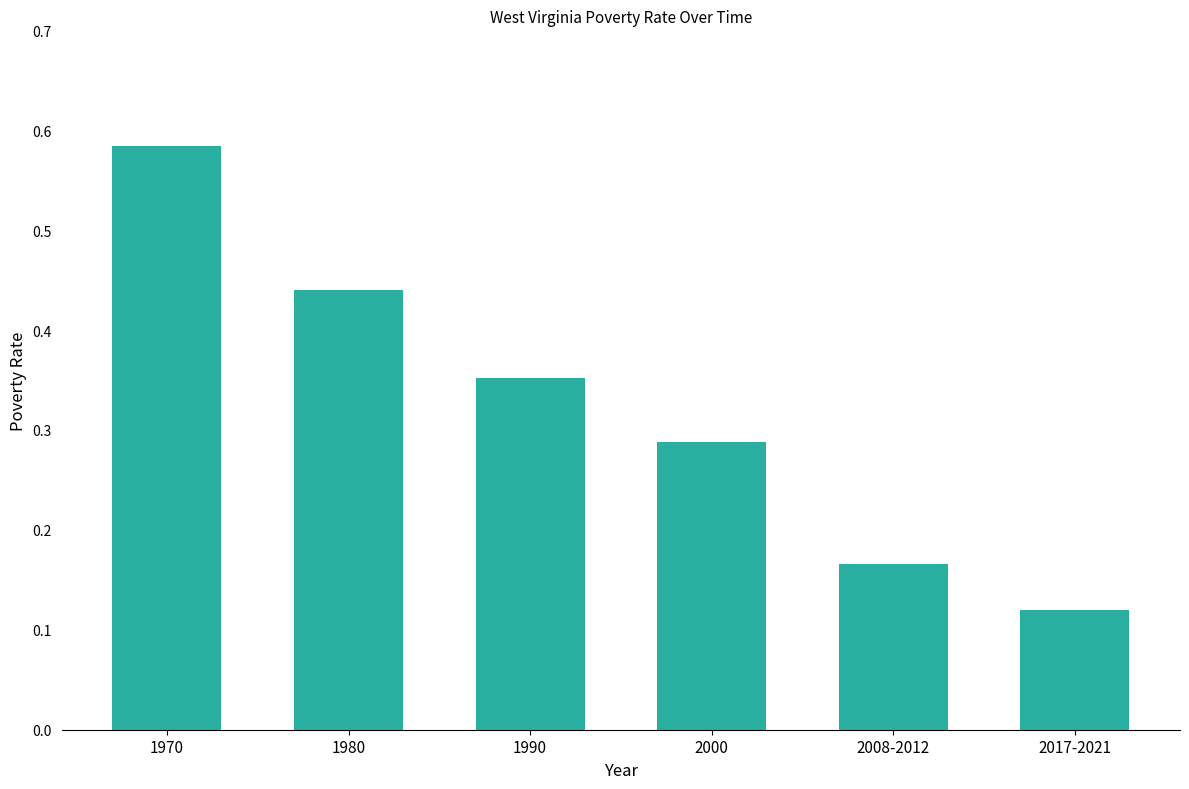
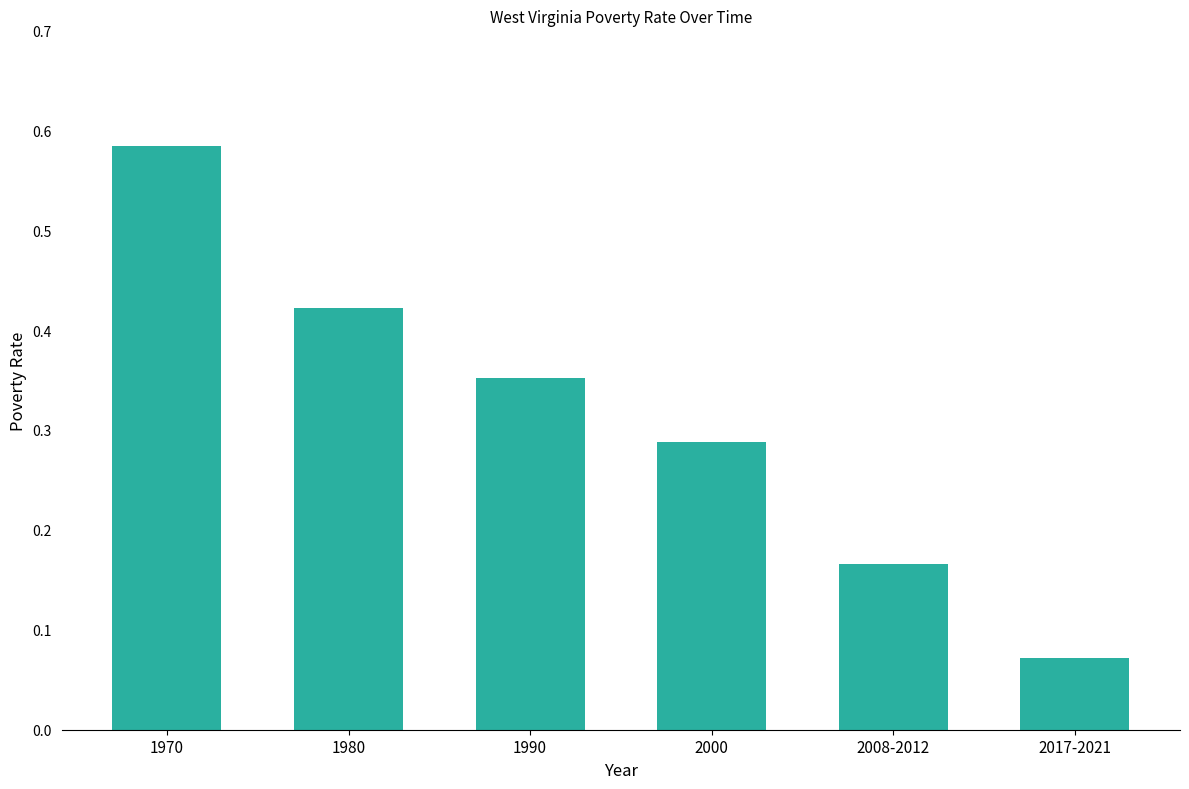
  {
    "1970": 0.58,
-   "1980": 0.44,
+   "1980": 0.42,
    "1990": 0.35,
    "2000": 0.29,
    "2008-2012": 0.17,
-   "2017-2021": 0.12
+   "2017-2021": 0.07
  }
